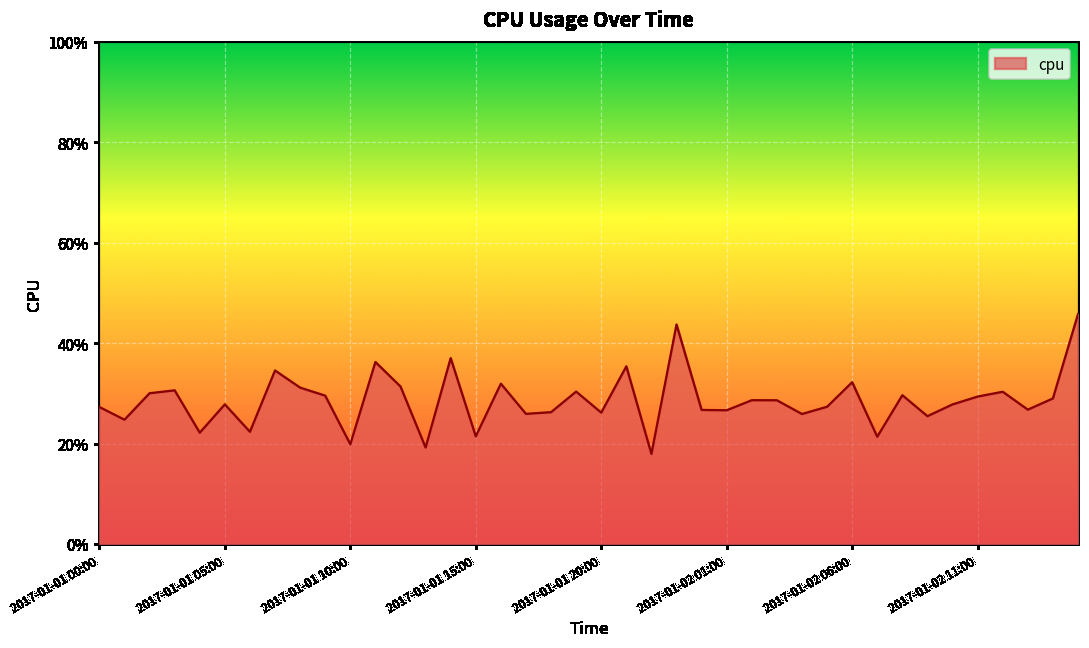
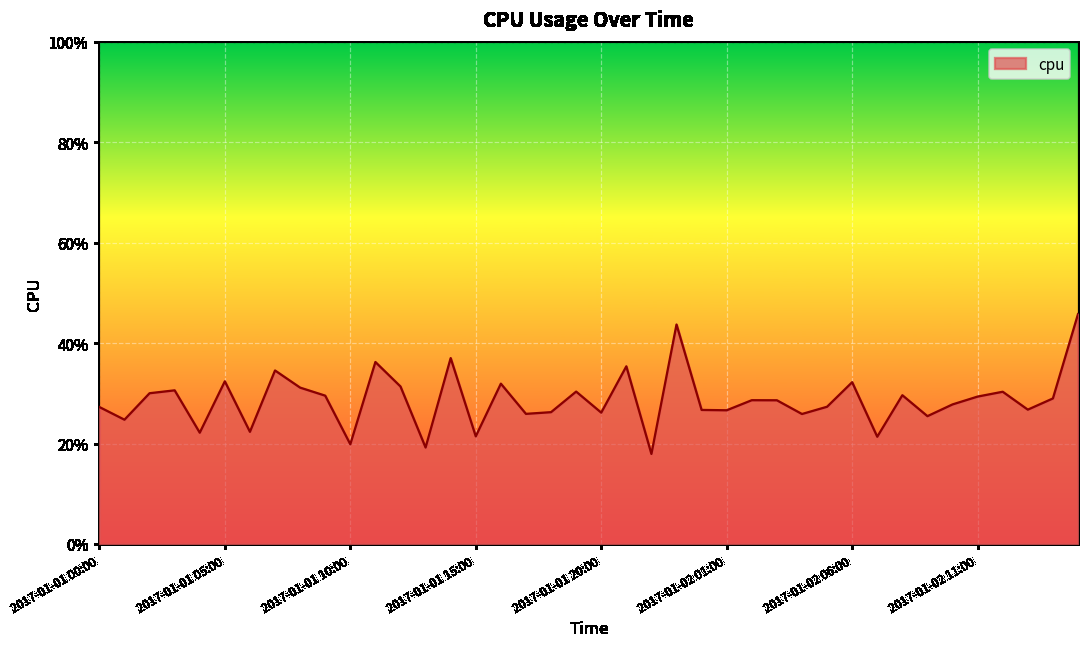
  {
    "2017-01-01 00:00": "27%",
-   "2017-01-01 05:00": "28%",
+   "2017-01-01 05:00": "32%",
    "2017-01-01 10:00": "20%",
    "2017-01-01 15:00": "21%",
    "2017-01-01 20:00": "26%",
    "2017-01-02 01:00": "27%",
    "2017-01-02 06:00": "32%",
    "2017-01-02 11:00": "29%"
  }
